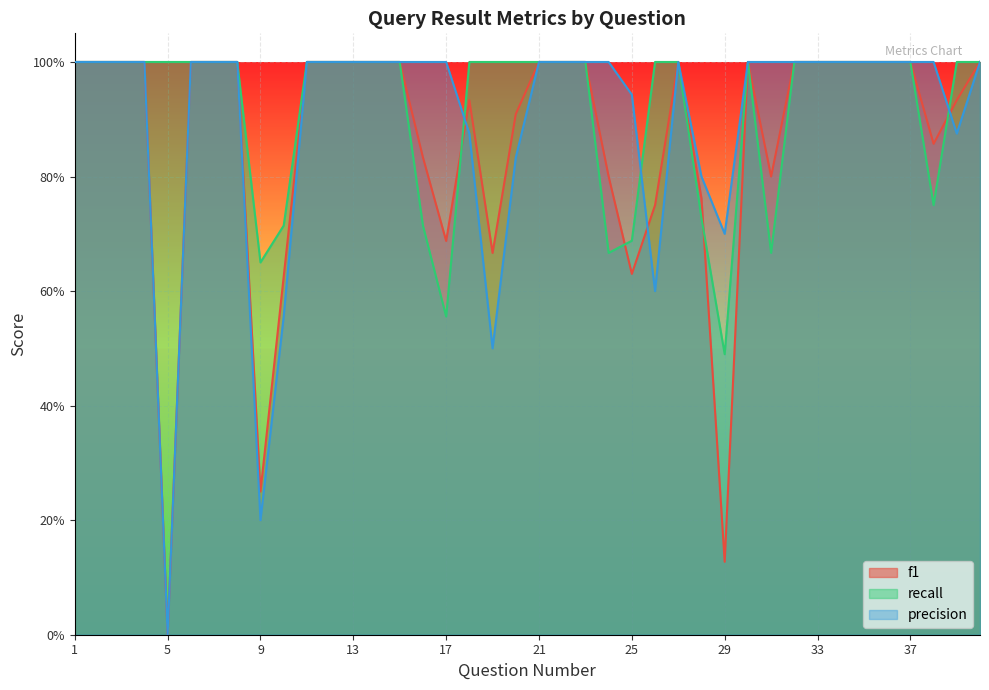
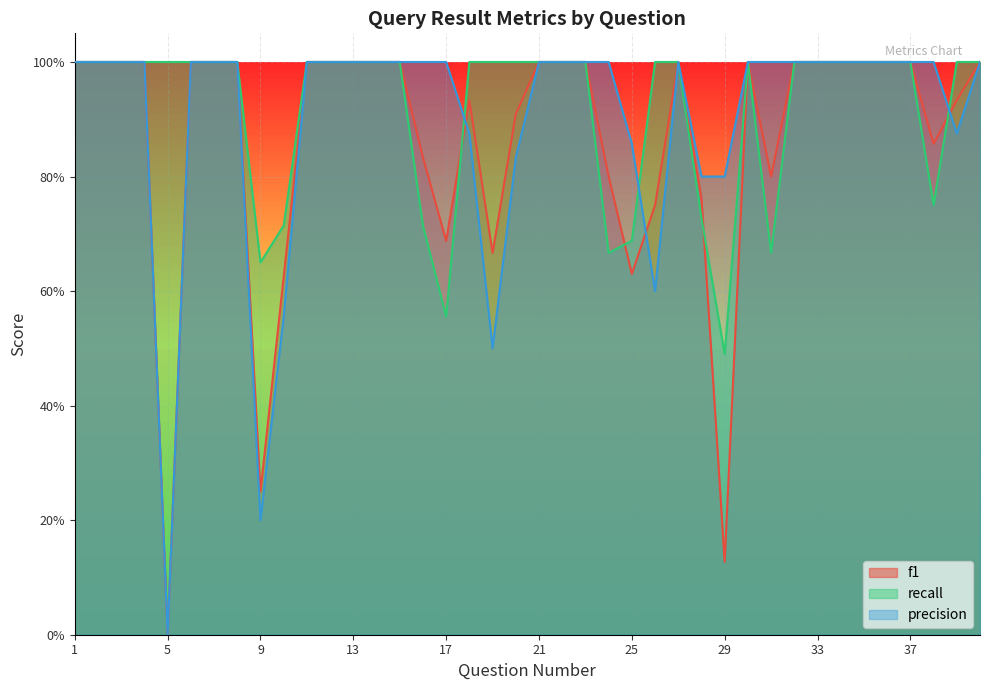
  {
    "f1": {
      "9": "25%",
      "17": "69%",
      "25": "63%",
      "29": "13%"
    },
    "recall": {
      "5": "100%",
      "9": "65%",
      "17": "56%",
      "25": "69%",
      "29": "49%"
    },
    "precision": {
      "9": "20%",
      "17": "100%",
-     "25": "94%",
-     "29": "70%"
+     "25": "86%",
+     "29": "80%"
    }
  }
